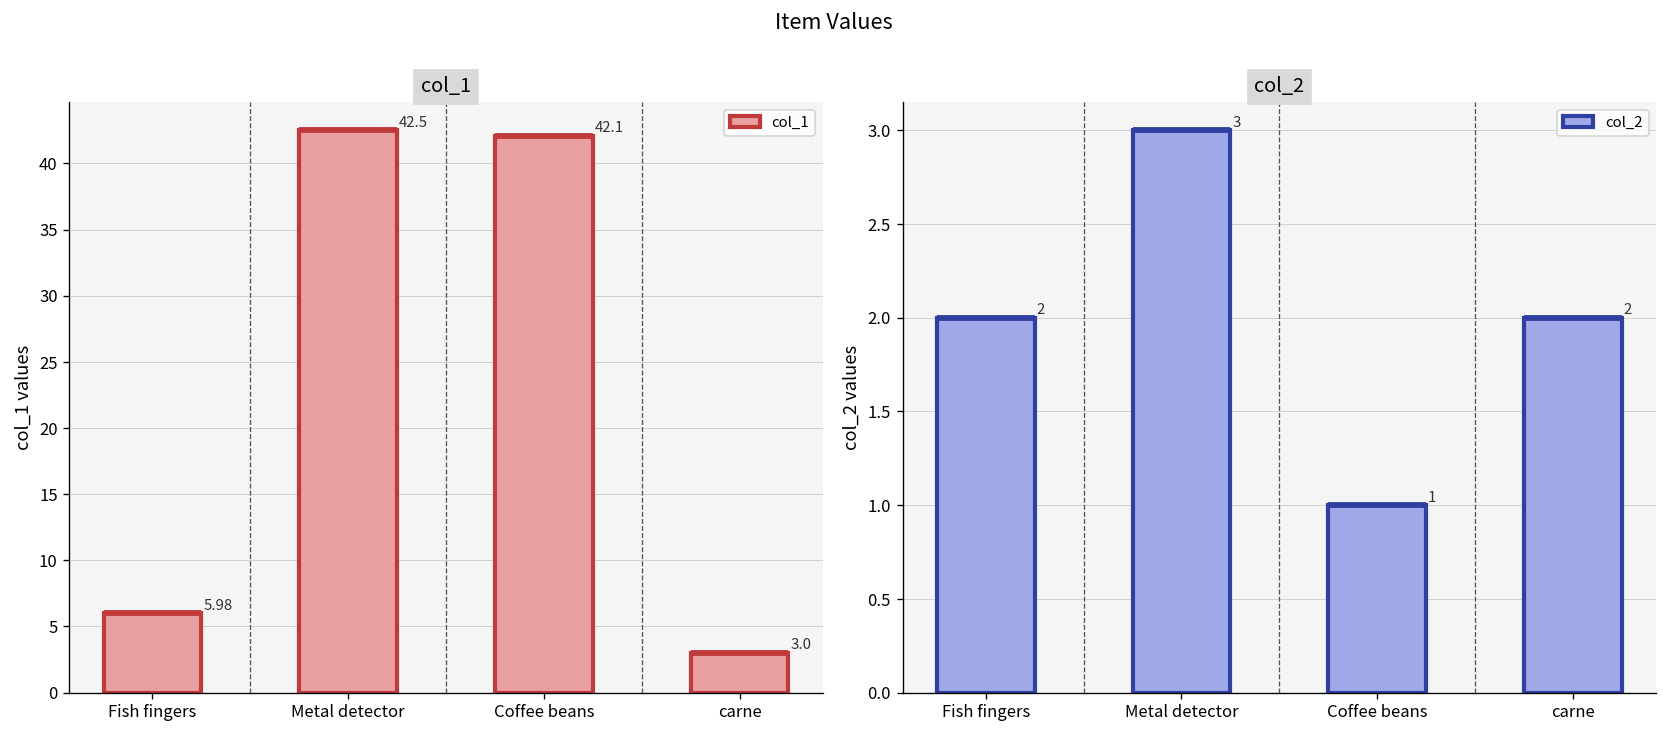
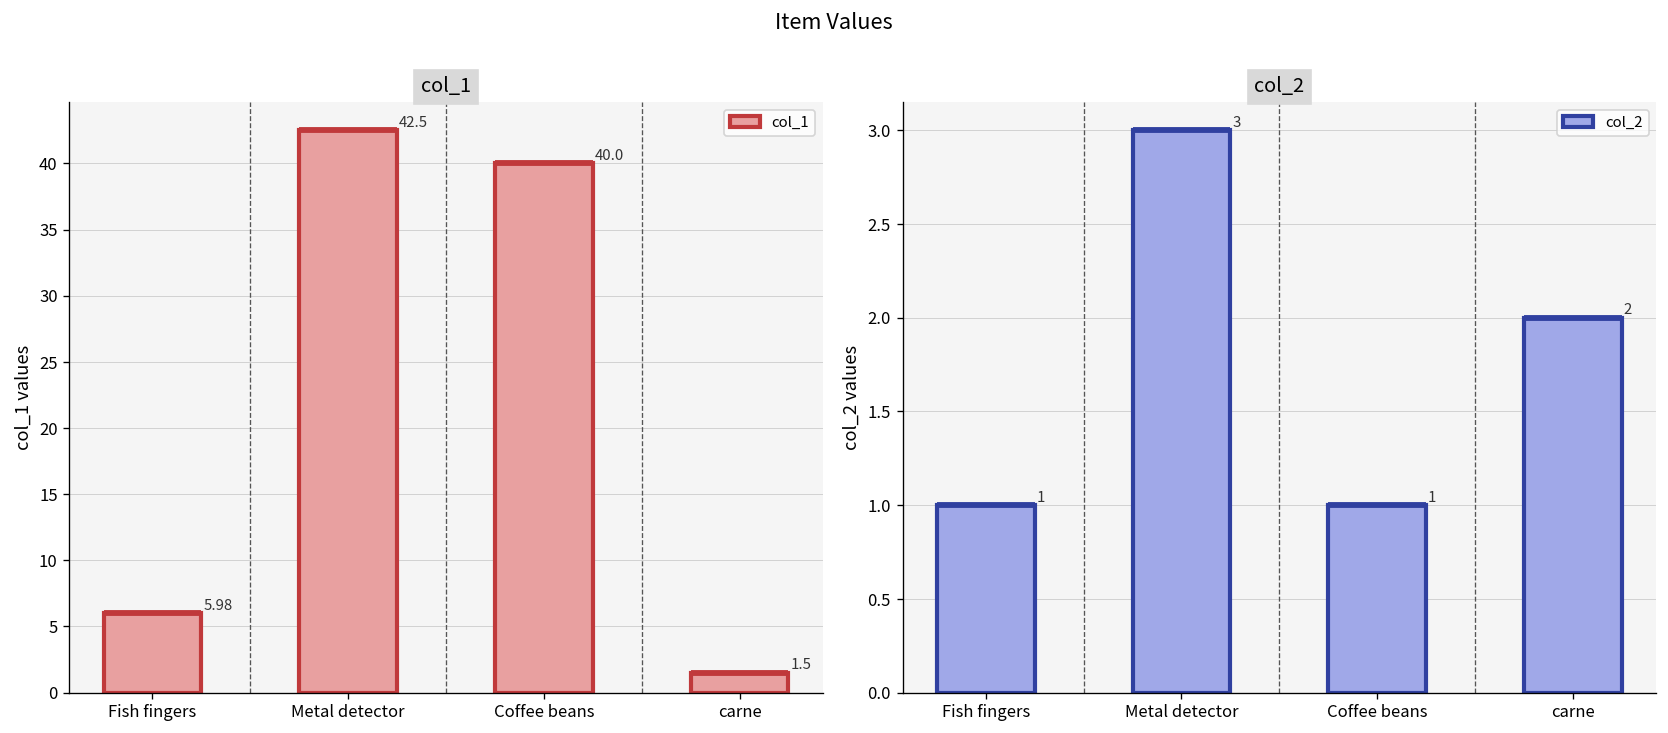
  {
    "col_1": {
-     "Coffee beans": 42.1,
-     "carne": 3.0
+     "Coffee beans": 40.0,
+     "carne": 1.5
    },
    "col_2": {
-     "Fish fingers": 2
+     "Fish fingers": 1
    }
  }
